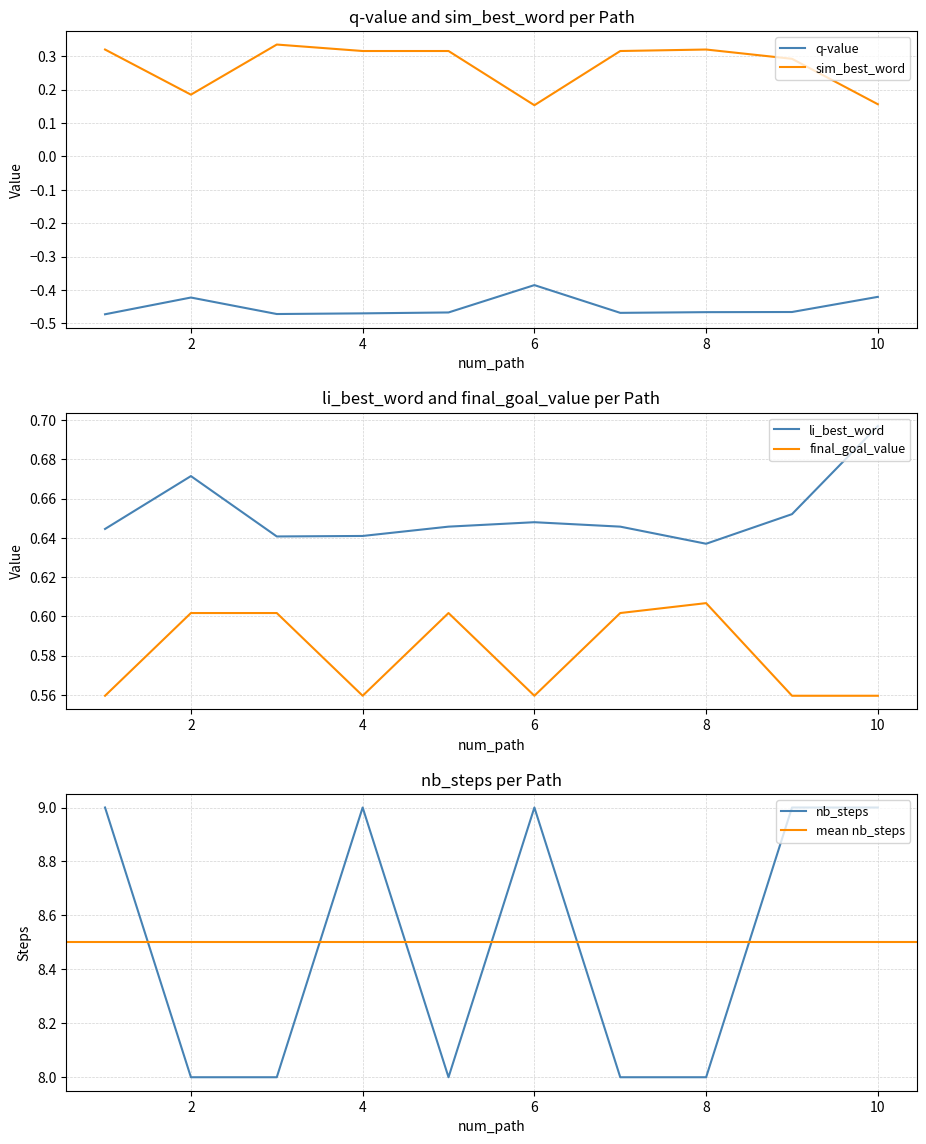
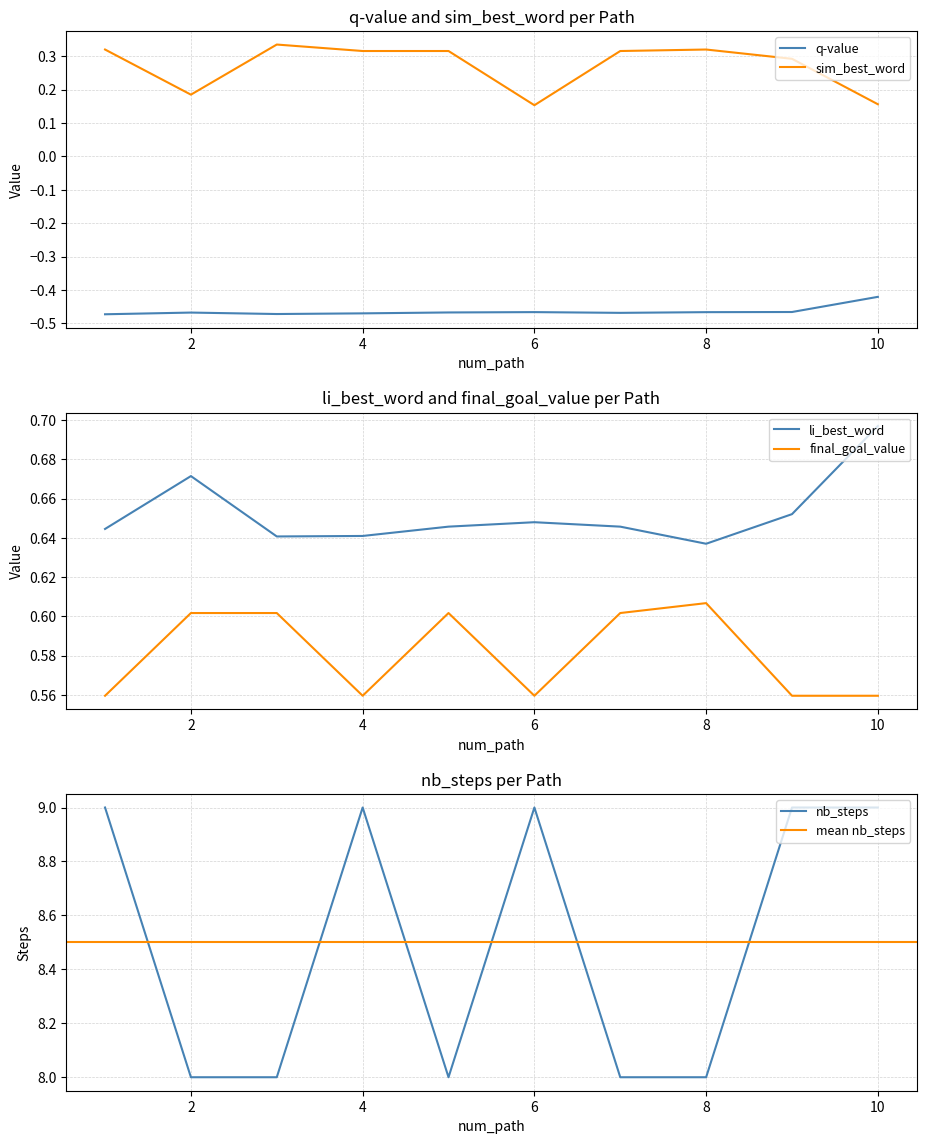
  {
    "q-value and sim_best_word per Path": {
      "q-value": {
-       "2": -0.42,
+       "2": -0.47,
        "4": -0.47,
-       "6": -0.39,
+       "6": -0.47,
        "8": -0.47,
        "10": -0.42
      },
      "sim_best_word": {
        "2": 0.18,
        "4": 0.32,
        "6": 0.15,
        "8": 0.32,
        "10": 0.16
      }
    },
    "li_best_word and final_goal_value per Path": {
      "li_best_word": {
        "2": 0.671,
        "4": 0.641,
        "6": 0.648,
        "8": 0.637
      },
      "final_goal_value": {
        "2": 0.602,
        "4": 0.560,
        "6": 0.560,
        "8": 0.607,
        "10": 0.560
      }
    },
    "nb_steps per Path": {
      "2": 8.00,
      "4": 9.00,
      "6": 9.00,
      "8": 8.00
    }
  }
